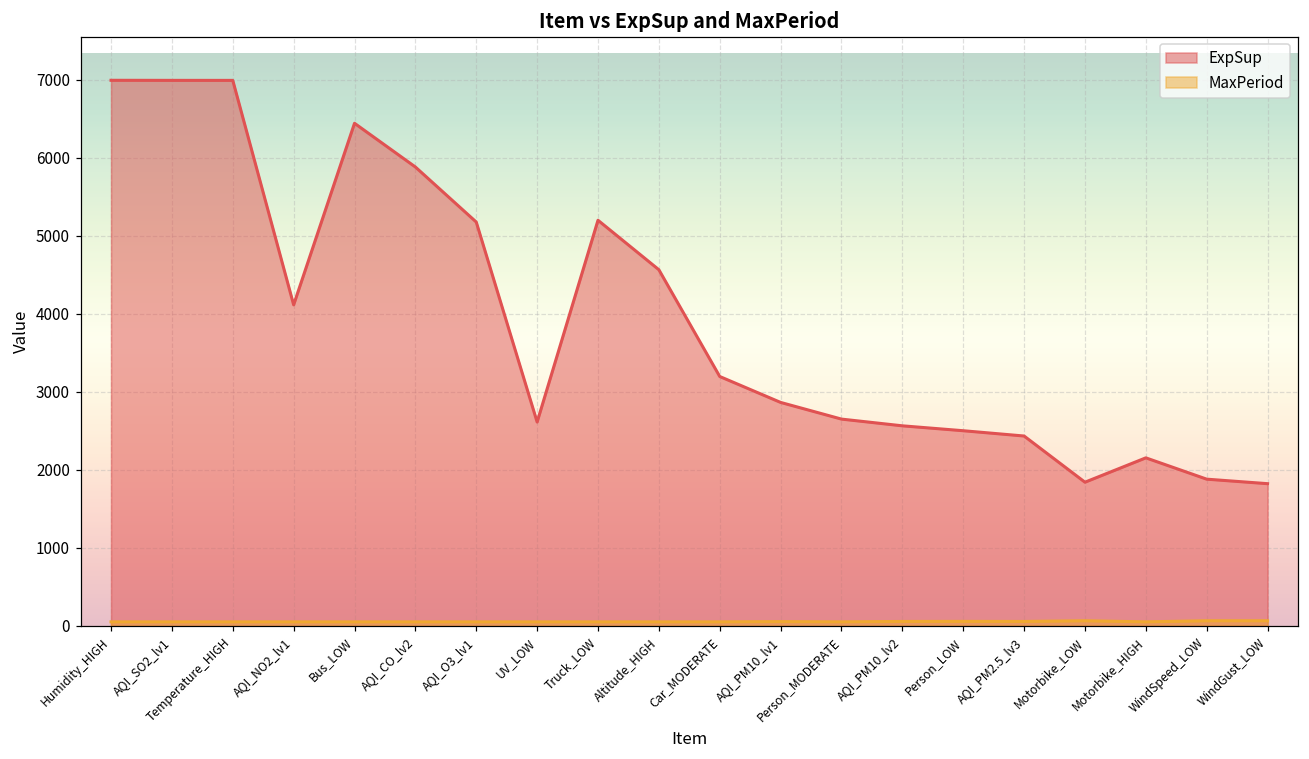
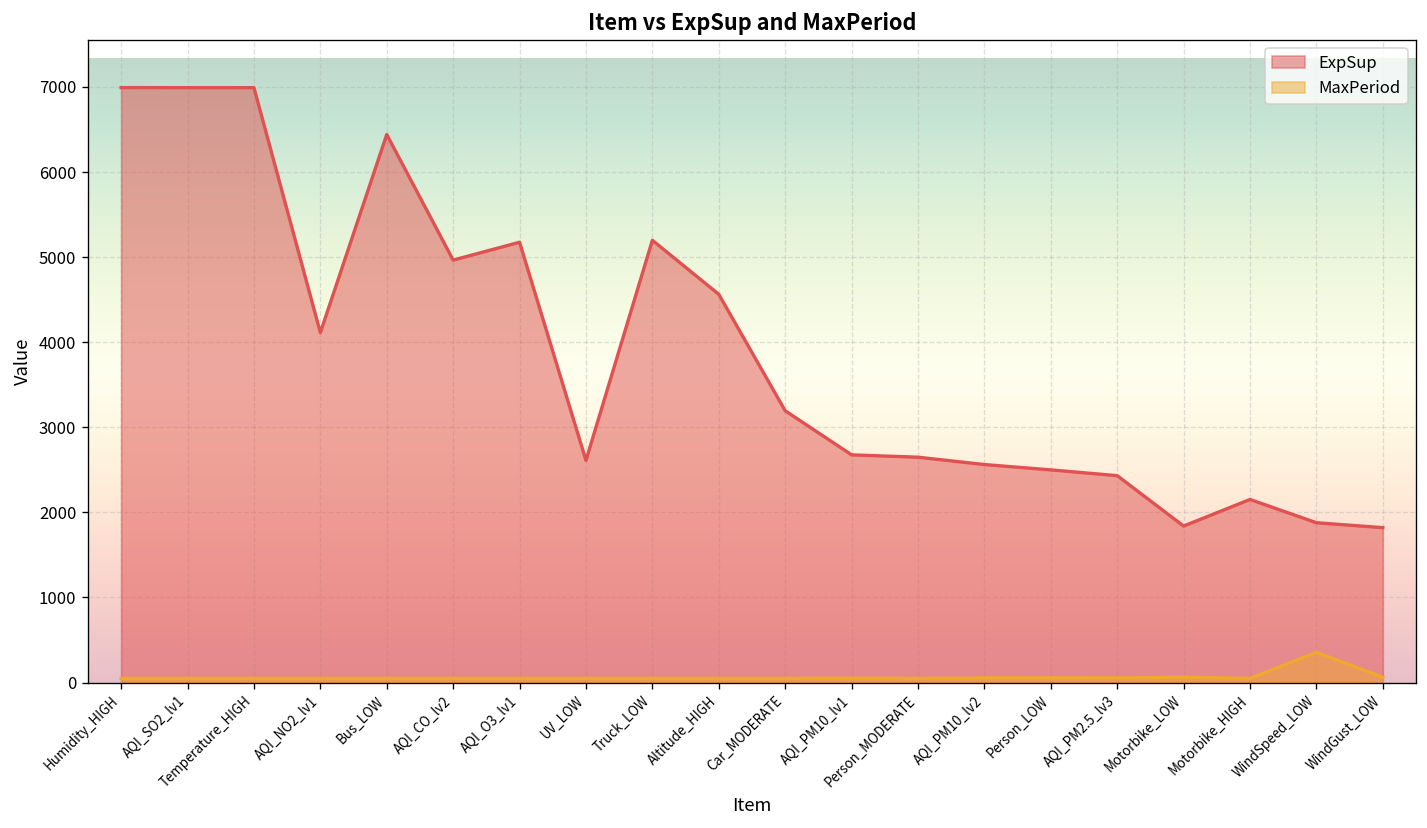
  {
    "ExpSup": {
      "Humidity_HIGH": 7000,
      "AQI_SO2_lv1": 7000,
      "Temperature_HIGH": 7000,
      "AQI_NO2_lv1": 4100,
      "Bus_LOW": 6400,
-     "AQI_CO_lv2": 5900,
+     "AQI_CO_lv2": 5000,
      "AQI_O3_lv1": 5200,
      "UV_LOW": 2600,
      "Truck_LOW": 5200,
      "Altitude_HIGH": 4600,
      "Car_MODERATE": 3200,
-     "AQI_PM10_lv1": 2900,
+     "AQI_PM10_lv1": 2700,
      "Person_MODERATE": 2600,
      "AQI_PM10_lv2": 2600,
      "Person_LOW": 2500,
      "AQI_PM2.5_lv3": 2400,
      "Motorbike_LOW": 1800,
      "Motorbike_HIGH": 2200,
      "WindSpeed_LOW": 1900,
      "WindGust_LOW": 1800
    },
    "MaxPeriod": {
      "Humidity_HIGH": 0,
      "AQI_SO2_lv1": 0,
      "Temperature_HIGH": 0,
      "AQI_NO2_lv1": 0,
      "Bus_LOW": 0,
      "AQI_CO_lv2": 0,
      "AQI_O3_lv1": 0,
      "UV_LOW": 0,
      "Truck_LOW": 0,
      "Altitude_HIGH": 0,
      "Car_MODERATE": 0,
      "AQI_PM10_lv1": 100,
      "Person_MODERATE": 0,
      "AQI_PM10_lv2": 100,
      "Person_LOW": 100,
      "AQI_PM2.5_lv3": 100,
      "Motorbike_LOW": 100,
      "Motorbike_HIGH": 0,
-     "WindSpeed_LOW": 100,
+     "WindSpeed_LOW": 400,
      "WindGust_LOW": 100
    }
  }
